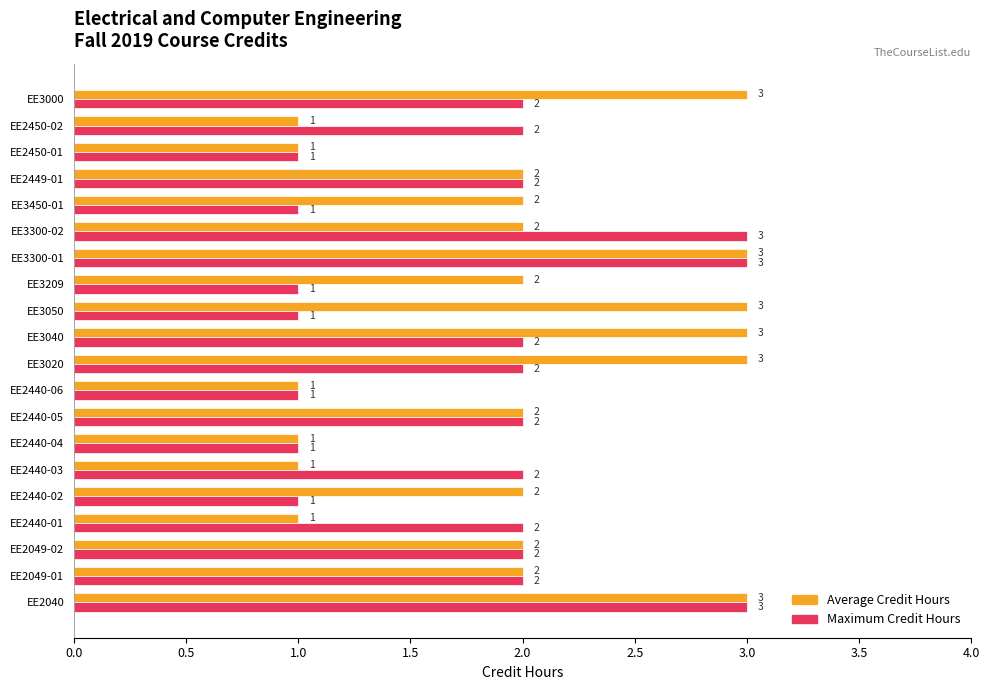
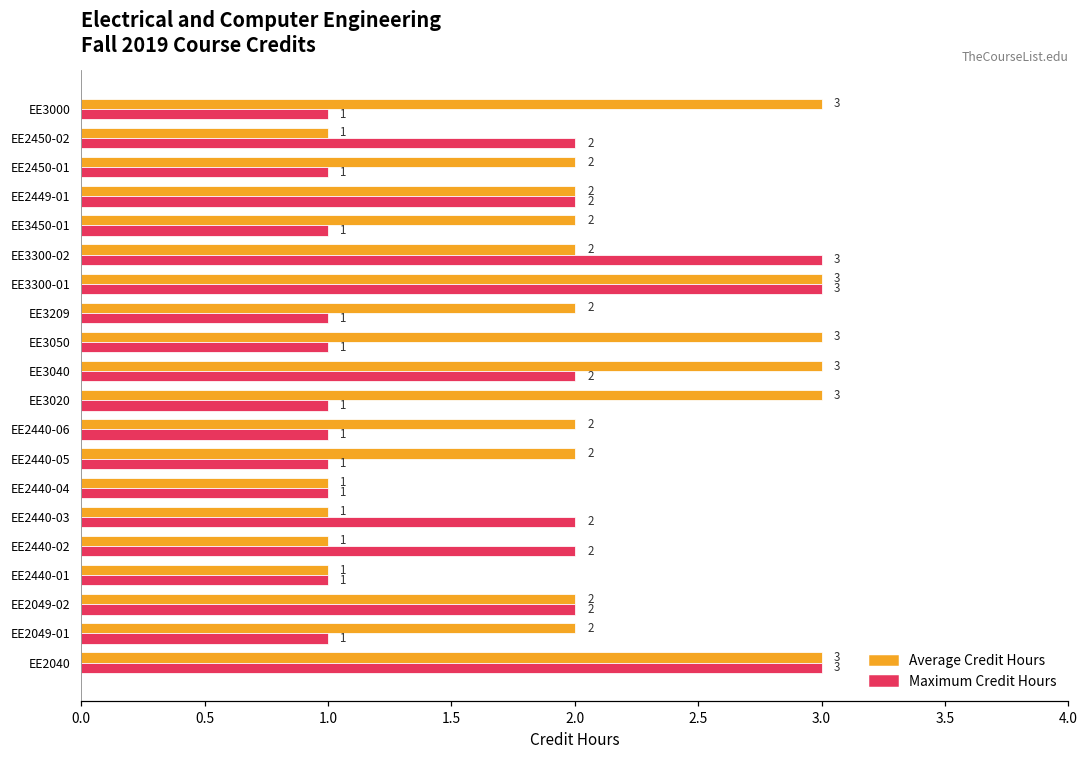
  {
    "Average Credit Hours": {
      "EE3000": 3,
      "EE2450-02": 1,
-     "EE2450-01": 1,
+     "EE2450-01": 2,
      "EE2449-01": 2,
      "EE3450-01": 2,
      "EE3300-02": 2,
      "EE3300-01": 3,
      "EE3209": 2,
      "EE3050": 3,
      "EE3040": 3,
      "EE3020": 3,
-     "EE2440-06": 1,
+     "EE2440-06": 2,
      "EE2440-05": 2,
      "EE2440-04": 1,
      "EE2440-03": 1,
-     "EE2440-02": 2,
+     "EE2440-02": 1,
      "EE2440-01": 1,
      "EE2049-02": 2,
      "EE2049-01": 2,
      "EE2040": 3
    },
    "Maximum Credit Hours": {
-     "EE3000": 2,
+     "EE3000": 1,
      "EE2450-02": 2,
      "EE2450-01": 1,
      "EE2449-01": 2,
      "EE3450-01": 1,
      "EE3300-02": 3,
      "EE3300-01": 3,
      "EE3209": 1,
      "EE3050": 1,
      "EE3040": 2,
-     "EE3020": 2,
+     "EE3020": 1,
      "EE2440-06": 1,
-     "EE2440-05": 2,
+     "EE2440-05": 1,
      "EE2440-04": 1,
      "EE2440-03": 2,
-     "EE2440-02": 1,
-     "EE2440-01": 2,
+     "EE2440-02": 2,
+     "EE2440-01": 1,
      "EE2049-02": 2,
-     "EE2049-01": 2,
+     "EE2049-01": 1,
      "EE2040": 3
    }
  }
